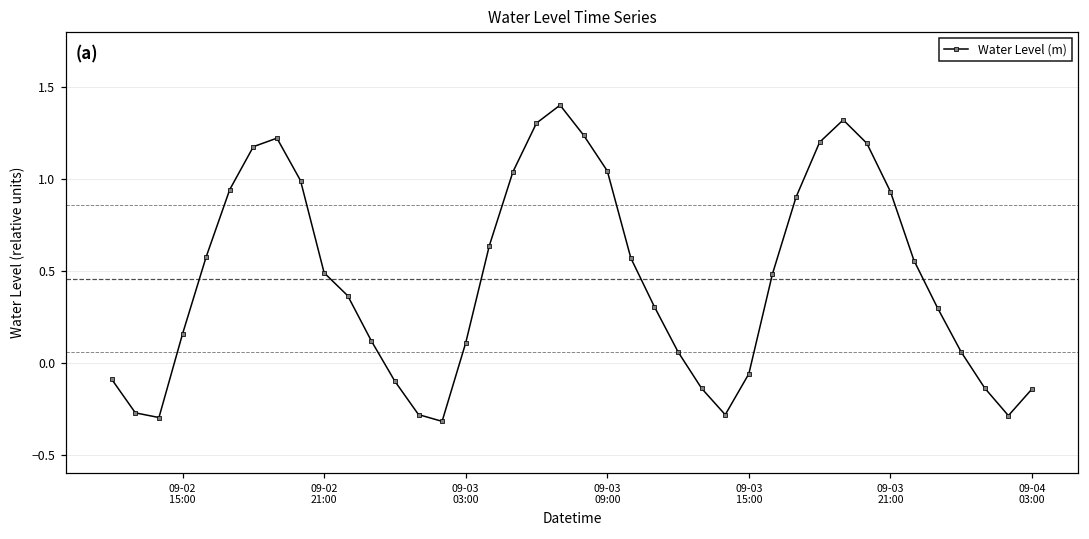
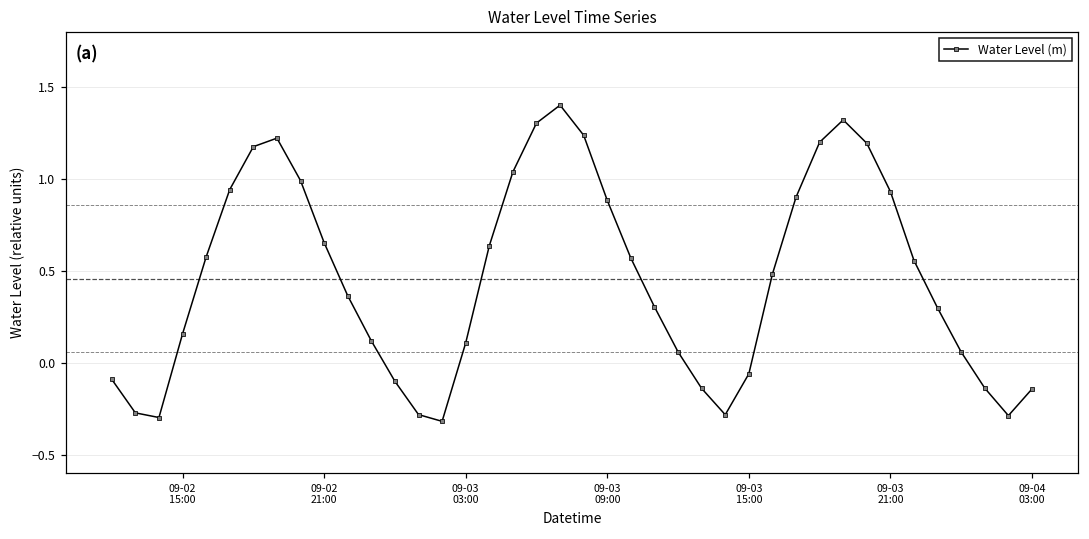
  {
    "09-02 15:00": 0.16,
-   "09-02 21:00": 0.49,
+   "09-02 21:00": 0.65,
    "09-03 03:00": 0.11,
-   "09-03 09:00": 1.05,
+   "09-03 09:00": 0.88,
    "09-03 15:00": -0.06,
    "09-03 21:00": 0.93,
    "09-04 03:00": -0.14
  }
